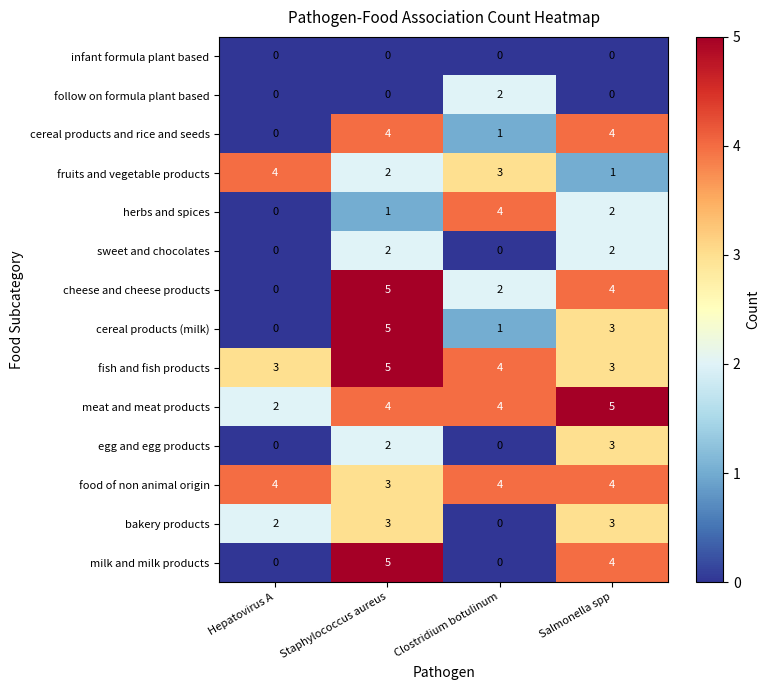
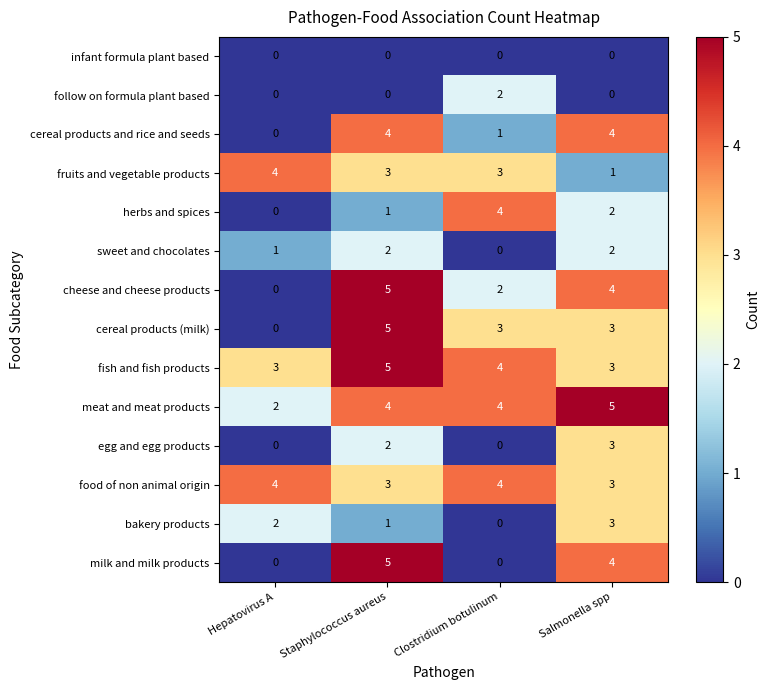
  {
    "infant formula plant based": {
      "Hepatovirus A": 0,
      "Staphylococcus aureus": 0,
      "Clostridium botulinum": 0,
      "Salmonella spp": 0
    },
    "follow on formula plant based": {
      "Hepatovirus A": 0,
      "Staphylococcus aureus": 0,
      "Clostridium botulinum": 2,
      "Salmonella spp": 0
    },
    "cereal products and rice and seeds": {
      "Hepatovirus A": 0,
      "Staphylococcus aureus": 4,
      "Clostridium botulinum": 1,
      "Salmonella spp": 4
    },
    "fruits and vegetable products": {
      "Hepatovirus A": 4,
-     "Staphylococcus aureus": 2,
+     "Staphylococcus aureus": 3,
      "Clostridium botulinum": 3,
      "Salmonella spp": 1
    },
    "herbs and spices": {
      "Hepatovirus A": 0,
      "Staphylococcus aureus": 1,
      "Clostridium botulinum": 4,
      "Salmonella spp": 2
    },
    "sweet and chocolates": {
-     "Hepatovirus A": 0,
+     "Hepatovirus A": 1,
      "Staphylococcus aureus": 2,
      "Clostridium botulinum": 0,
      "Salmonella spp": 2
    },
    "cheese and cheese products": {
      "Hepatovirus A": 0,
      "Staphylococcus aureus": 5,
      "Clostridium botulinum": 2,
      "Salmonella spp": 4
    },
    "cereal products (milk)": {
      "Hepatovirus A": 0,
      "Staphylococcus aureus": 5,
-     "Clostridium botulinum": 1,
+     "Clostridium botulinum": 3,
      "Salmonella spp": 3
    },
    "fish and fish products": {
      "Hepatovirus A": 3,
      "Staphylococcus aureus": 5,
      "Clostridium botulinum": 4,
      "Salmonella spp": 3
    },
    "meat and meat products": {
      "Hepatovirus A": 2,
      "Staphylococcus aureus": 4,
      "Clostridium botulinum": 4,
      "Salmonella spp": 5
    },
    "egg and egg products": {
      "Hepatovirus A": 0,
      "Staphylococcus aureus": 2,
      "Clostridium botulinum": 0,
      "Salmonella spp": 3
    },
    "food of non animal origin": {
      "Hepatovirus A": 4,
      "Staphylococcus aureus": 3,
      "Clostridium botulinum": 4,
-     "Salmonella spp": 4
+     "Salmonella spp": 3
    },
    "bakery products": {
      "Hepatovirus A": 2,
-     "Staphylococcus aureus": 3,
+     "Staphylococcus aureus": 1,
      "Clostridium botulinum": 0,
      "Salmonella spp": 3
    },
    "milk and milk products": {
      "Hepatovirus A": 0,
      "Staphylococcus aureus": 5,
      "Clostridium botulinum": 0,
      "Salmonella spp": 4
    }
  }
